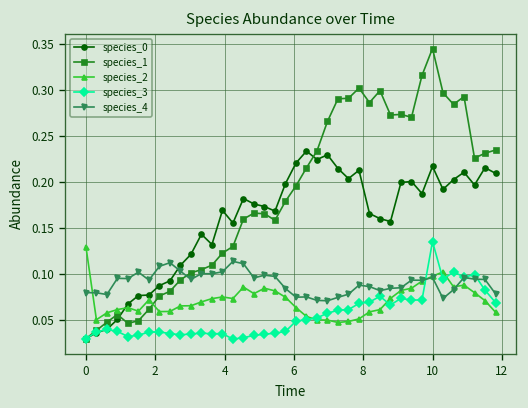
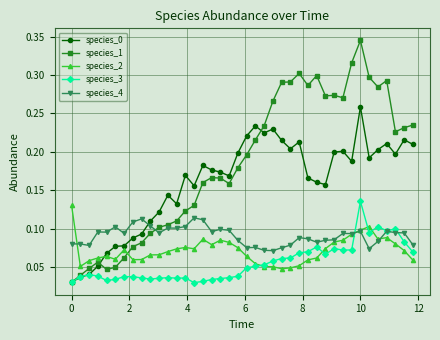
  {
    "species_0": {
-     "10": 0.22
+     "10": 0.26
    },
    "species_2": {
      "0": 0.13
    },
    "species_3": {
      "10": 0.14
    }
  }
